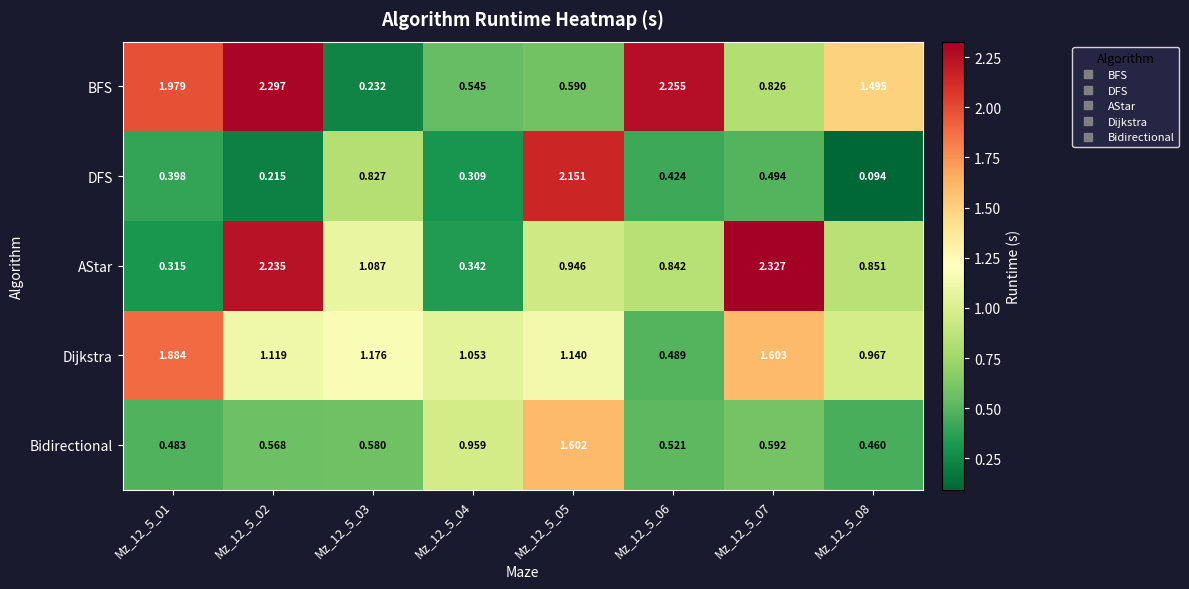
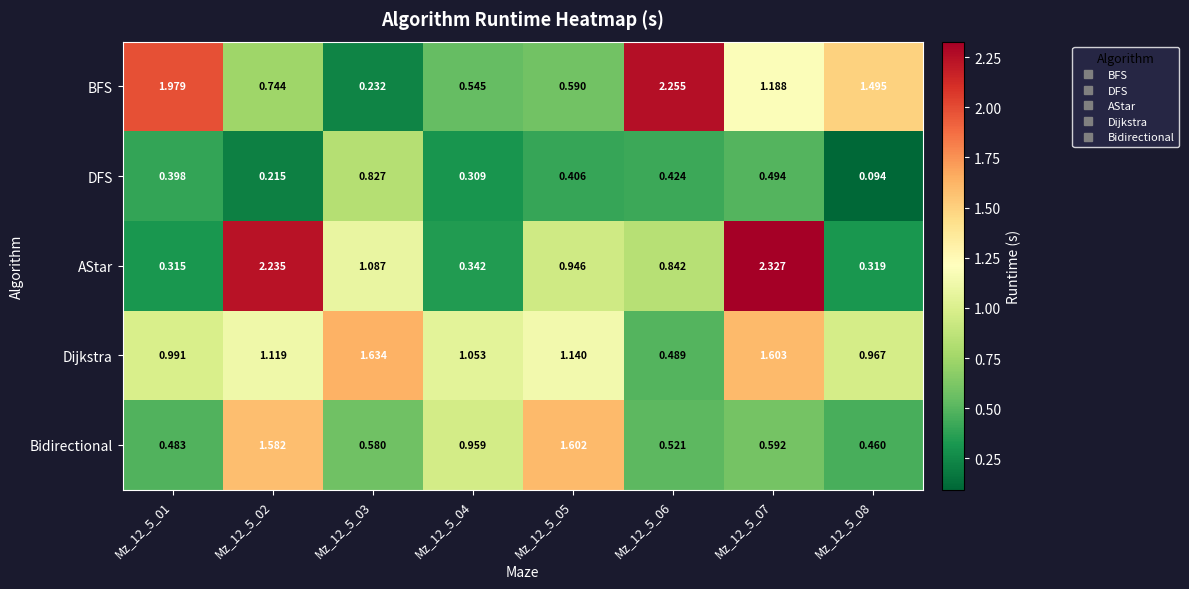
  {
    "BFS": {
      "Mz_12_5_01": 1.979,
-     "Mz_12_5_02": 2.297,
+     "Mz_12_5_02": 0.744,
      "Mz_12_5_03": 0.232,
      "Mz_12_5_04": 0.545,
      "Mz_12_5_05": 0.590,
      "Mz_12_5_06": 2.255,
-     "Mz_12_5_07": 0.826,
+     "Mz_12_5_07": 1.188,
      "Mz_12_5_08": 1.495
    },
    "DFS": {
      "Mz_12_5_01": 0.398,
      "Mz_12_5_02": 0.215,
      "Mz_12_5_03": 0.827,
      "Mz_12_5_04": 0.309,
-     "Mz_12_5_05": 2.151,
+     "Mz_12_5_05": 0.406,
      "Mz_12_5_06": 0.424,
      "Mz_12_5_07": 0.494,
      "Mz_12_5_08": 0.094
    },
    "AStar": {
      "Mz_12_5_01": 0.315,
      "Mz_12_5_02": 2.235,
      "Mz_12_5_03": 1.087,
      "Mz_12_5_04": 0.342,
      "Mz_12_5_05": 0.946,
      "Mz_12_5_06": 0.842,
      "Mz_12_5_07": 2.327,
-     "Mz_12_5_08": 0.851
+     "Mz_12_5_08": 0.319
    },
    "Dijkstra": {
-     "Mz_12_5_01": 1.884,
+     "Mz_12_5_01": 0.991,
      "Mz_12_5_02": 1.119,
-     "Mz_12_5_03": 1.176,
+     "Mz_12_5_03": 1.634,
      "Mz_12_5_04": 1.053,
      "Mz_12_5_05": 1.140,
      "Mz_12_5_06": 0.489,
      "Mz_12_5_07": 1.603,
      "Mz_12_5_08": 0.967
    },
    "Bidirectional": {
      "Mz_12_5_01": 0.483,
-     "Mz_12_5_02": 0.568,
+     "Mz_12_5_02": 1.582,
      "Mz_12_5_03": 0.580,
      "Mz_12_5_04": 0.959,
      "Mz_12_5_05": 1.602,
      "Mz_12_5_06": 0.521,
      "Mz_12_5_07": 0.592,
      "Mz_12_5_08": 0.460
    }
  }
